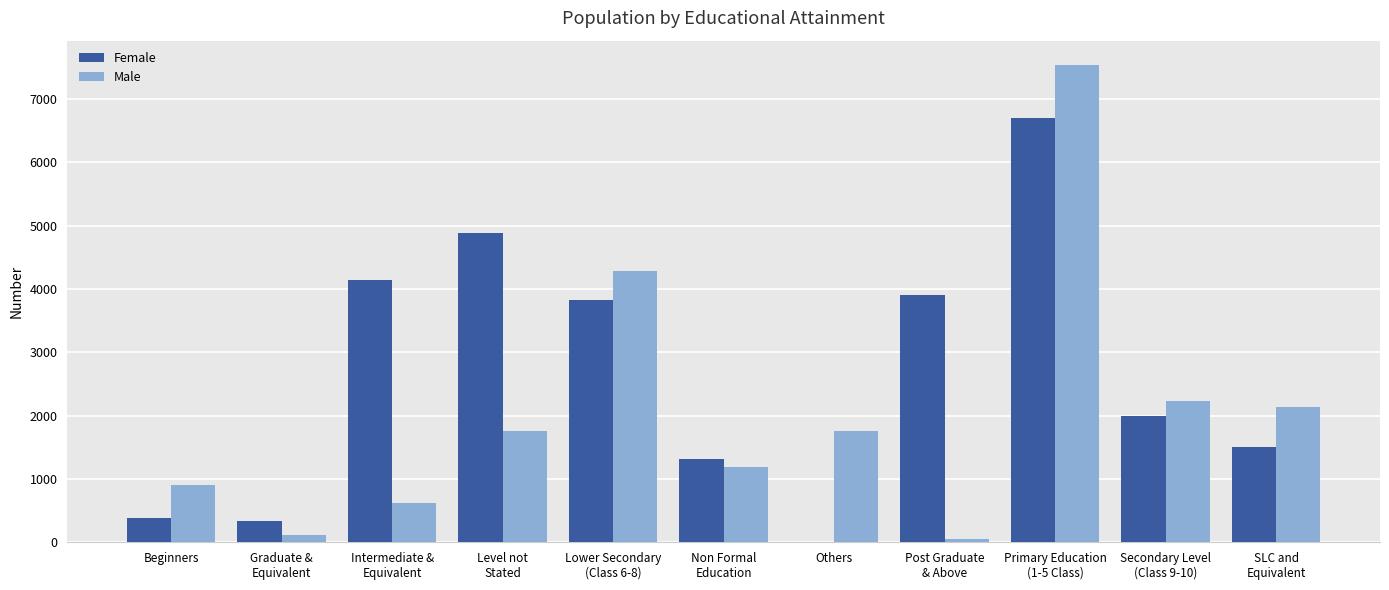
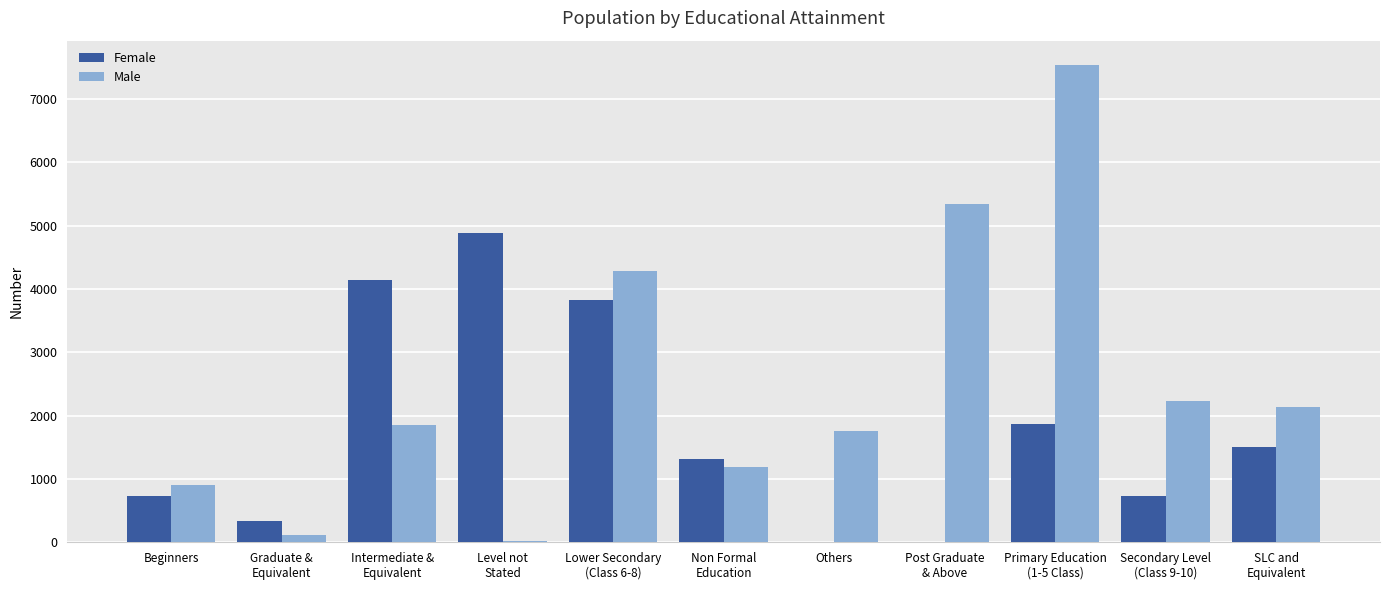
  {
    "Female": {
-     "Beginners": 400,
+     "Beginners": 700,
      "Graduate & Equivalent": 300,
      "Intermediate & Equivalent": 4100,
      "Level not Stated": 4900,
      "Lower Secondary (Class 6-8)": 3800,
      "Non Formal Education": 1300,
-     "Post Graduate & Above": 3900,
-     "Primary Education (1-5 Class)": 6700,
-     "Secondary Level (Class 9-10)": 2000,
+     "Post Graduate & Above": 0,
+     "Primary Education (1-5 Class)": 1900,
+     "Secondary Level (Class 9-10)": 700,
      "SLC and Equivalent": 1500
    },
    "Male": {
      "Beginners": 900,
      "Graduate & Equivalent": 100,
-     "Intermediate & Equivalent": 600,
-     "Level not Stated": 1800,
+     "Intermediate & Equivalent": 1900,
+     "Level not Stated": 0,
      "Lower Secondary (Class 6-8)": 4300,
      "Non Formal Education": 1200,
      "Others": 1800,
-     "Post Graduate & Above": 0,
+     "Post Graduate & Above": 5300,
      "Primary Education (1-5 Class)": 7500,
      "Secondary Level (Class 9-10)": 2200,
      "SLC and Equivalent": 2100
    }
  }
